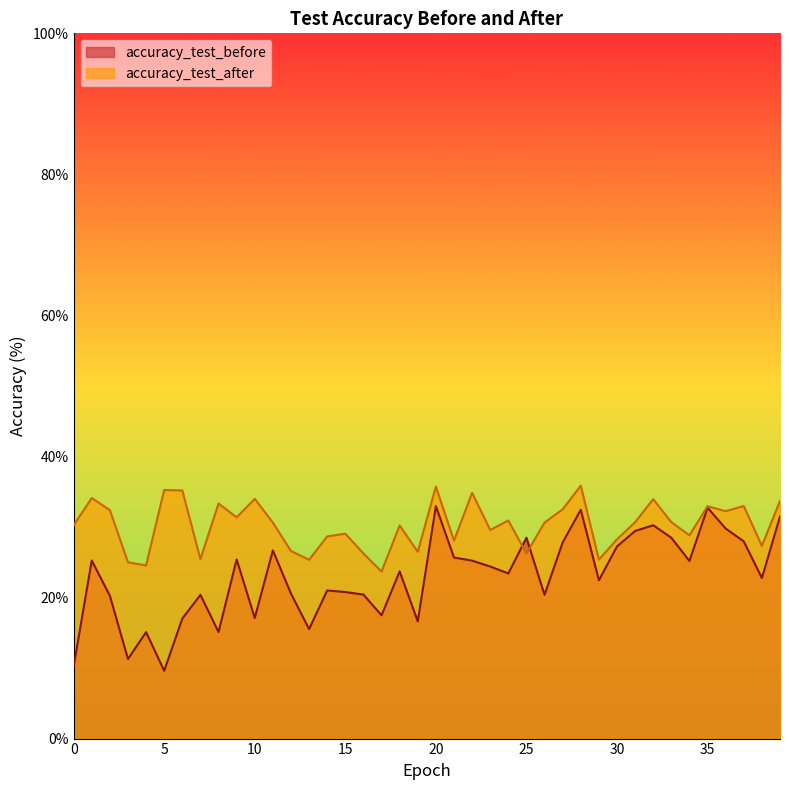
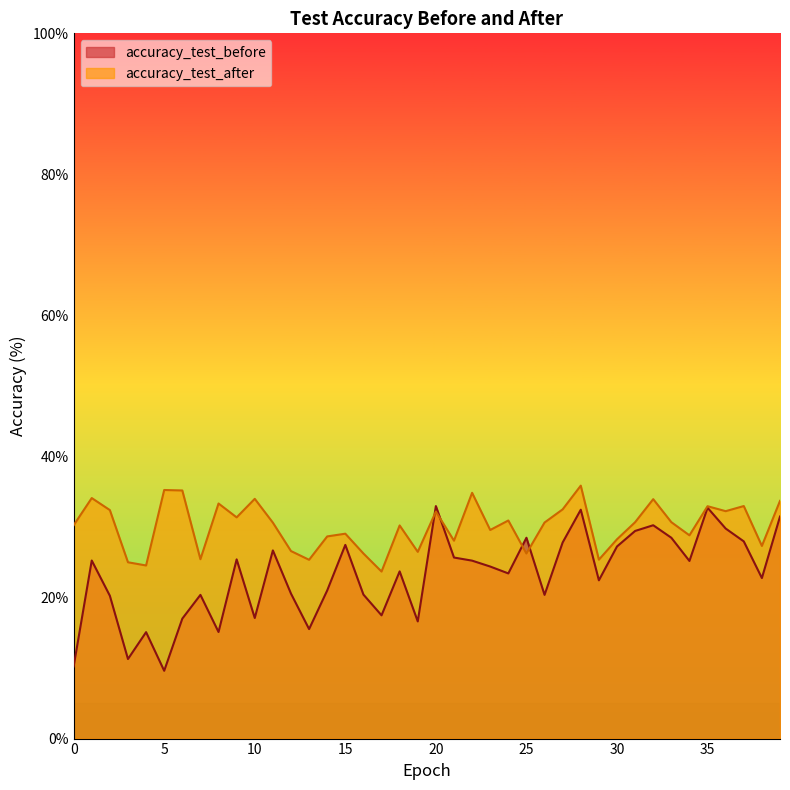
  {
    "accuracy_test_before": {
      "0": "10%",
      "5": "10%",
      "10": "17%",
-     "15": "21%",
+     "15": "27%",
      "20": "33%",
      "25": "28%",
      "30": "27%"
    },
    "accuracy_test_after": {
      "0": "30%",
      "5": "35%",
      "10": "34%",
      "15": "29%",
-     "20": "36%",
+     "20": "32%",
      "25": "26%",
      "30": "28%"
    }
  }
